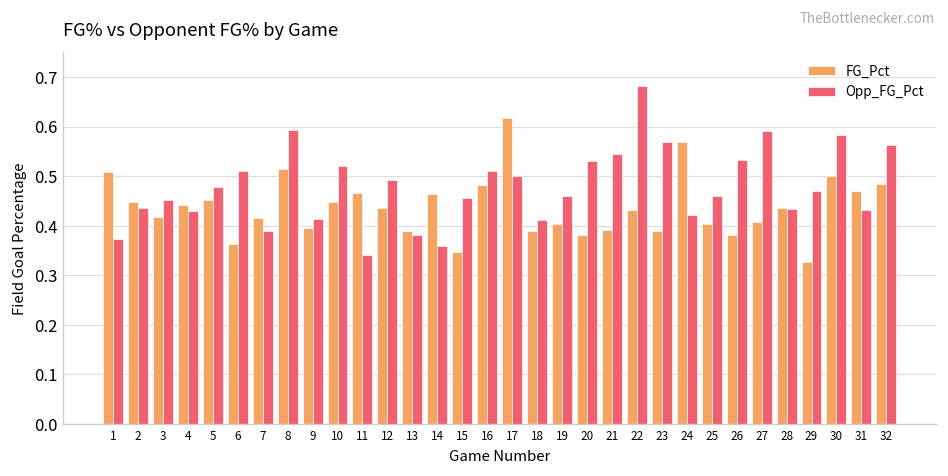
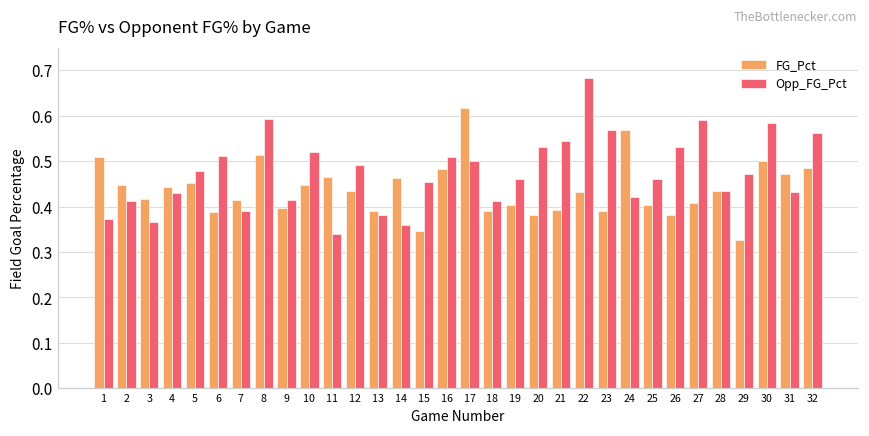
  {
    "FG_Pct": {
      "1": 0.51,
      "2": 0.45,
      "3": 0.42,
      "4": 0.44,
      "5": 0.45,
-     "6": 0.36,
+     "6": 0.39,
      "7": 0.42,
      "8": 0.51,
      "9": 0.40,
      "10": 0.45,
      "11": 0.47,
      "12": 0.44,
      "13": 0.39,
      "14": 0.46,
      "15": 0.35,
      "16": 0.48,
      "17": 0.62,
      "18": 0.39,
      "19": 0.40,
      "20": 0.38,
      "21": 0.39,
      "22": 0.43,
      "23": 0.39,
      "24": 0.57,
      "25": 0.40,
      "26": 0.38,
      "27": 0.41,
      "28": 0.44,
      "29": 0.33,
      "30": 0.50,
      "31": 0.47,
      "32": 0.49
    },
    "Opp_FG_Pct": {
      "1": 0.37,
-     "2": 0.44,
-     "3": 0.45,
+     "2": 0.41,
+     "3": 0.37,
      "4": 0.43,
      "5": 0.48,
      "6": 0.51,
      "7": 0.39,
      "8": 0.59,
      "9": 0.41,
      "10": 0.52,
      "11": 0.34,
      "12": 0.49,
      "13": 0.38,
      "14": 0.36,
      "15": 0.46,
      "16": 0.51,
      "17": 0.50,
      "18": 0.41,
      "19": 0.46,
      "20": 0.53,
      "21": 0.55,
      "22": 0.68,
      "23": 0.57,
      "24": 0.42,
      "25": 0.46,
      "26": 0.53,
      "27": 0.59,
      "28": 0.43,
      "29": 0.47,
      "30": 0.58,
      "31": 0.43,
      "32": 0.56
    }
  }
